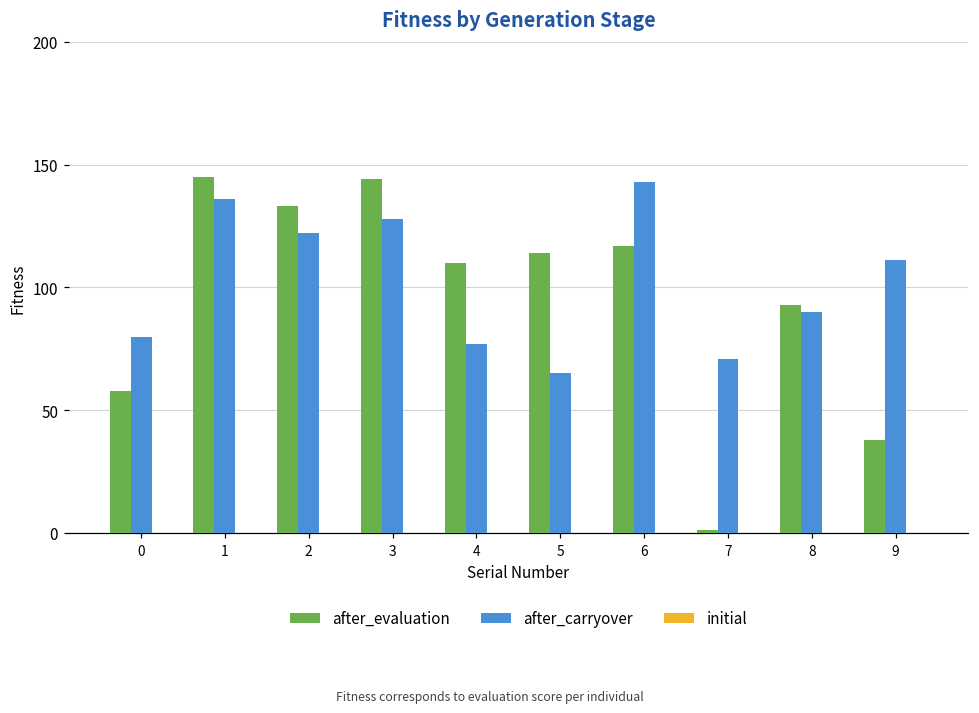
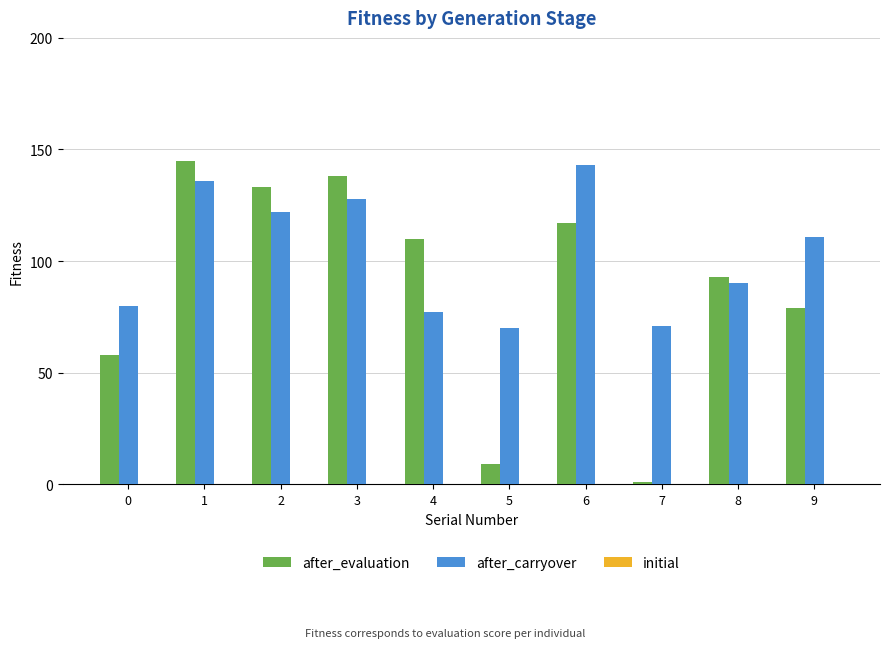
  {
    "after_evaluation": {
      "0": 58,
      "1": 145,
      "2": 133,
-     "3": 144,
+     "3": 138,
      "4": 110,
-     "5": 114,
+     "5": 9,
      "6": 117,
      "8": 93,
-     "9": 38
+     "9": 79
    },
    "after_carryover": {
      "0": 80,
      "1": 136,
      "2": 122,
      "3": 128,
      "4": 77,
-     "5": 65,
+     "5": 70,
      "6": 143,
      "7": 71,
      "8": 90,
      "9": 111
    },
    "initial": {
      "0": 0,
      "1": 0,
      "2": 0,
      "3": 0,
      "4": 0,
      "5": 0,
      "6": 0,
      "7": 0,
      "8": 0,
      "9": 0
    }
  }
